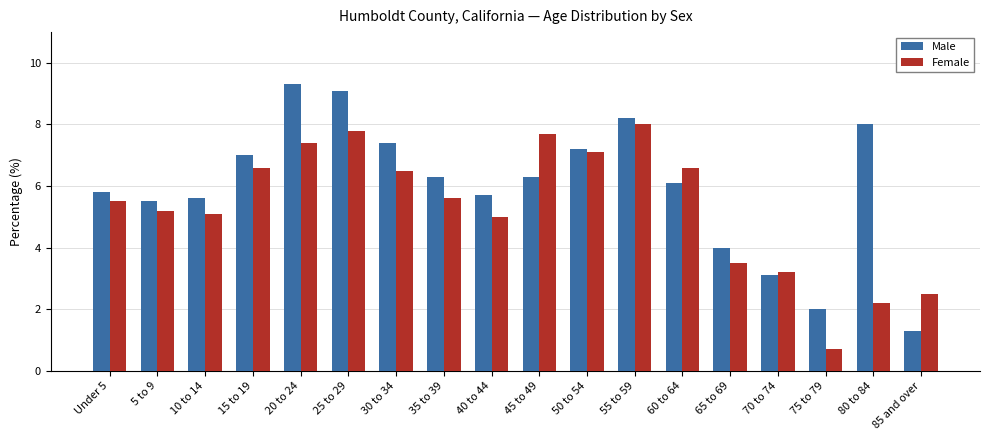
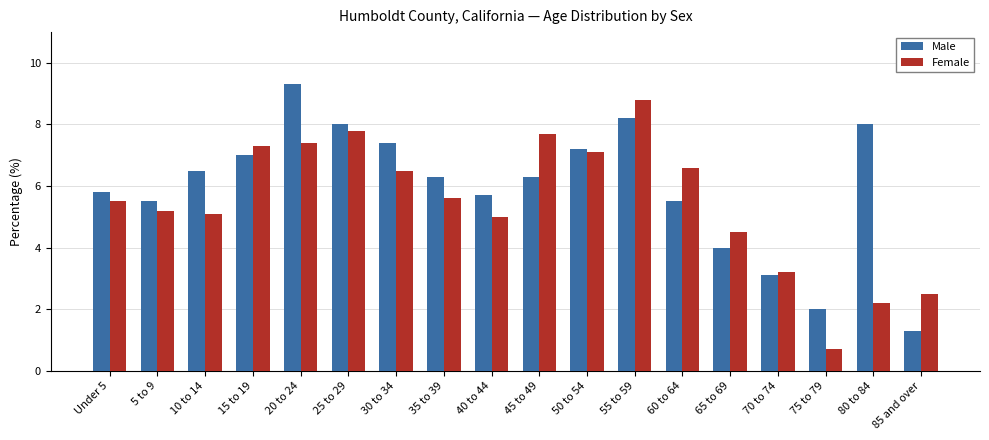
  {
    "Male": {
      "Under 5": 5.8,
      "5 to 9": 5.5,
-     "10 to 14": 5.6,
+     "10 to 14": 6.5,
      "15 to 19": 7.0,
      "20 to 24": 9.3,
-     "25 to 29": 9.1,
+     "25 to 29": 8.0,
      "30 to 34": 7.4,
      "35 to 39": 6.3,
      "40 to 44": 5.7,
      "45 to 49": 6.3,
      "50 to 54": 7.2,
      "55 to 59": 8.2,
-     "60 to 64": 6.1,
+     "60 to 64": 5.5,
      "65 to 69": 4.0,
      "70 to 74": 3.1,
      "75 to 79": 2.0,
      "80 to 84": 8.0,
      "85 and over": 1.3
    },
    "Female": {
      "Under 5": 5.5,
      "5 to 9": 5.2,
      "10 to 14": 5.1,
-     "15 to 19": 6.6,
+     "15 to 19": 7.3,
      "20 to 24": 7.4,
      "25 to 29": 7.8,
      "30 to 34": 6.5,
      "35 to 39": 5.6,
      "40 to 44": 5.0,
      "45 to 49": 7.7,
      "50 to 54": 7.1,
-     "55 to 59": 8.0,
+     "55 to 59": 8.8,
      "60 to 64": 6.6,
-     "65 to 69": 3.5,
+     "65 to 69": 4.5,
      "70 to 74": 3.2,
      "75 to 79": 0.7,
      "80 to 84": 2.2,
      "85 and over": 2.5
    }
  }
